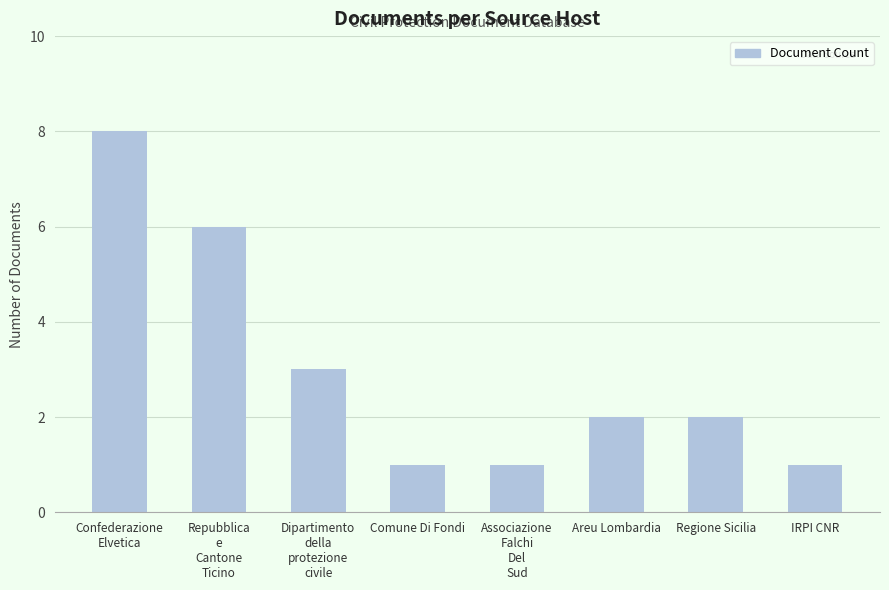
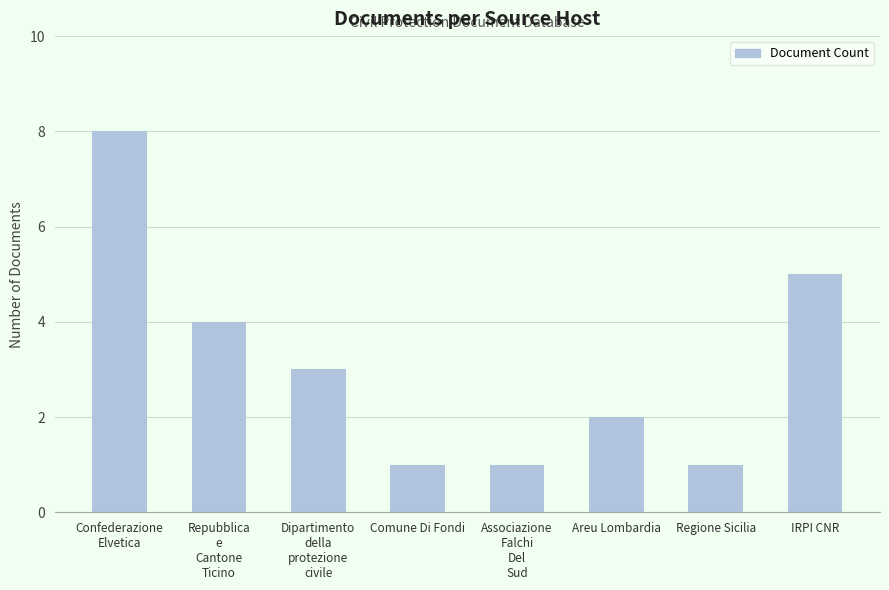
  {
    "Confederazione Elvetica": 8,
-   "Repubblica e Cantone Ticino": 6,
+   "Repubblica e Cantone Ticino": 4,
    "Dipartimento della protezione civile": 3,
    "Comune Di Fondi": 1,
    "Associazione Falchi Del Sud": 1,
    "Areu Lombardia": 2,
-   "Regione Sicilia": 2,
-   "IRPI CNR": 1
+   "Regione Sicilia": 1,
+   "IRPI CNR": 5
  }
